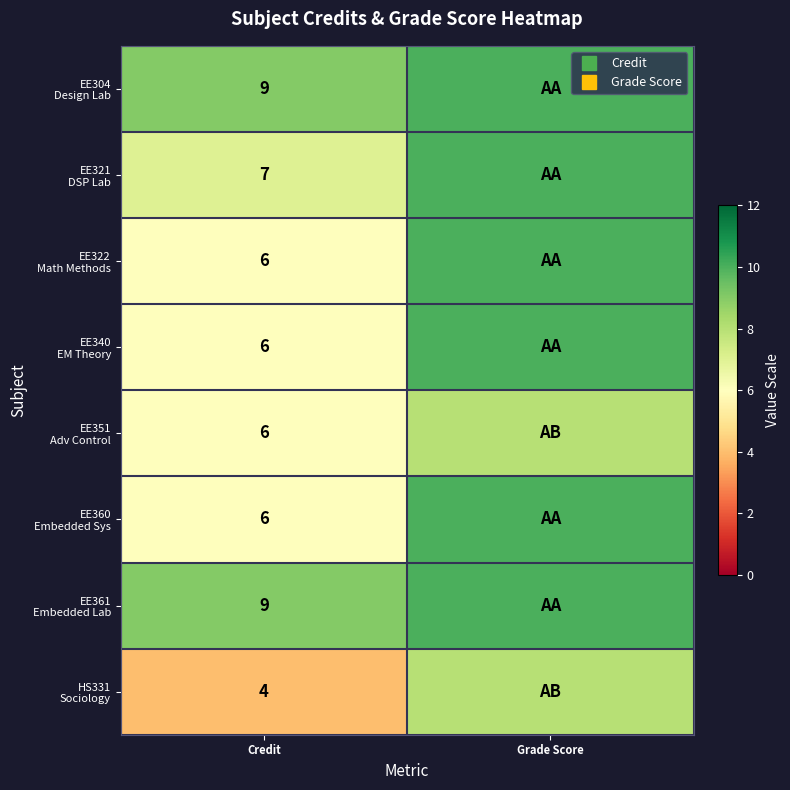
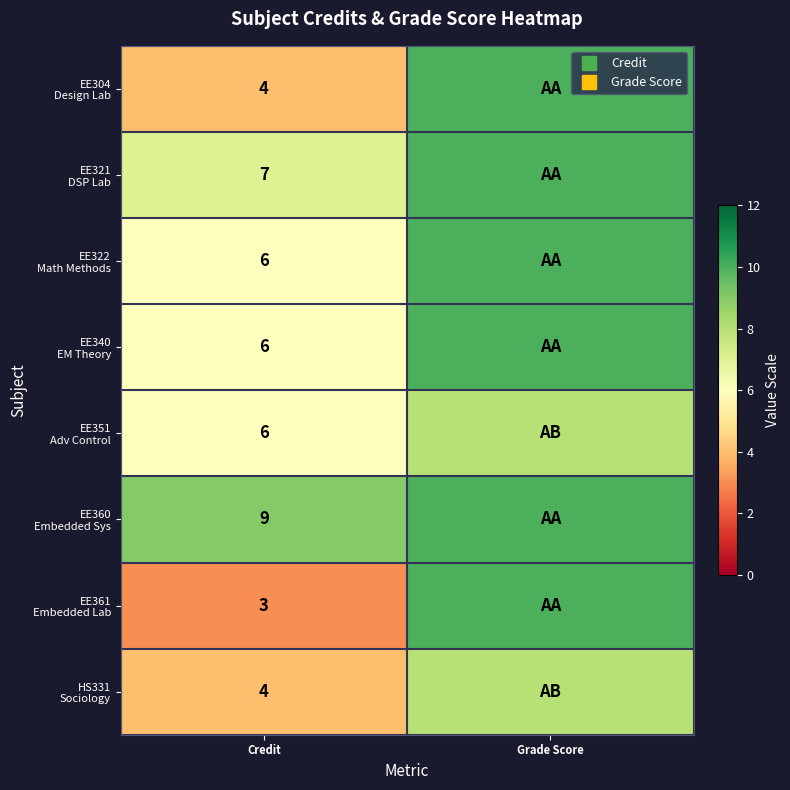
  {
    "EE304 Design Lab": {
-     "Credit": 9
+     "Credit": 4
    },
    "EE321 DSP Lab": {
      "Credit": 7
    },
    "EE322 Math Methods": {
      "Credit": 6
    },
    "EE340 EM Theory": {
      "Credit": 6
    },
    "EE351 Adv Control": {
      "Credit": 6
    },
    "EE360 Embedded Sys": {
-     "Credit": 6
+     "Credit": 9
    },
    "EE361 Embedded Lab": {
-     "Credit": 9
+     "Credit": 3
    },
    "HS331 Sociology": {
      "Credit": 4
    }
  }
